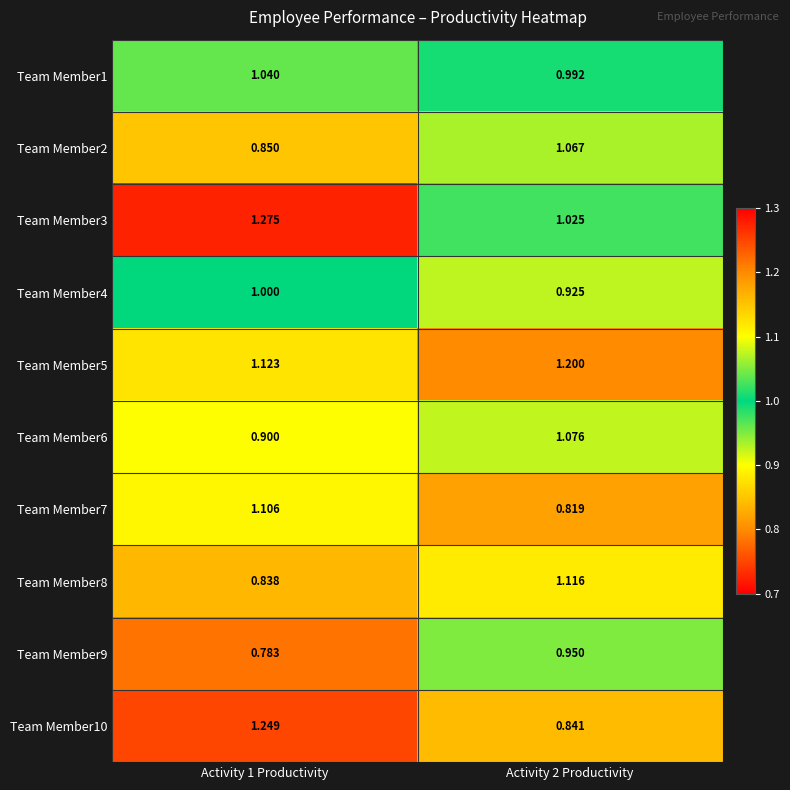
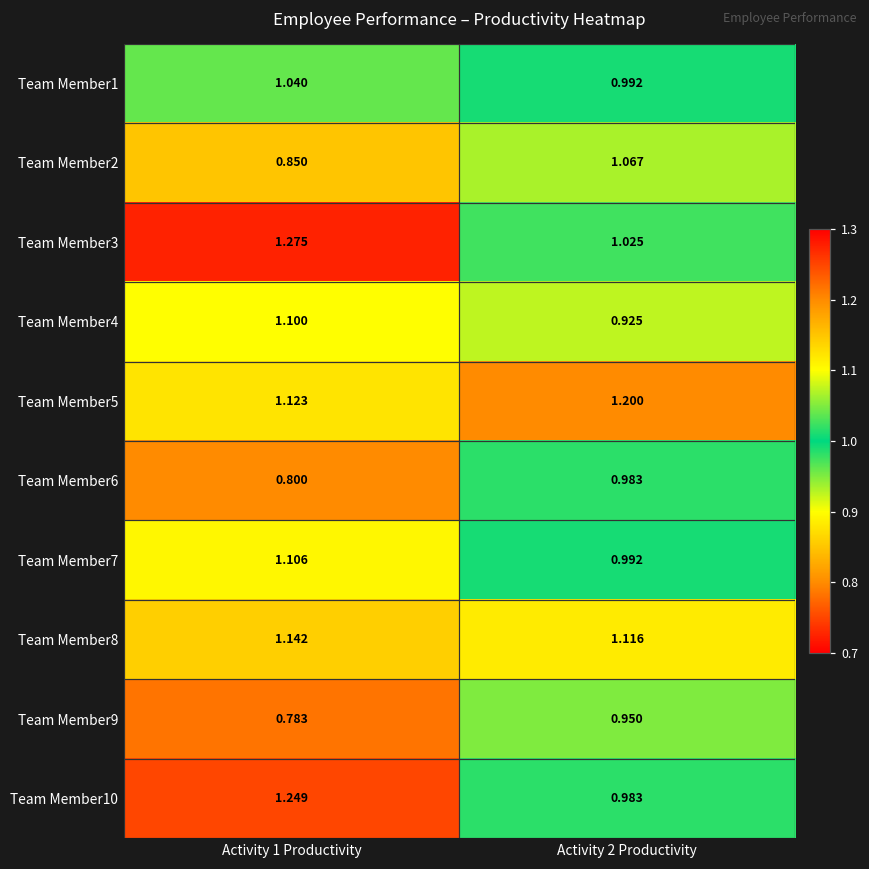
  {
    "Team Member1": {
      "Activity 1 Productivity": 1.040,
      "Activity 2 Productivity": 0.992
    },
    "Team Member2": {
      "Activity 1 Productivity": 0.850,
      "Activity 2 Productivity": 1.067
    },
    "Team Member3": {
      "Activity 1 Productivity": 1.275,
      "Activity 2 Productivity": 1.025
    },
    "Team Member4": {
-     "Activity 1 Productivity": 1.000,
+     "Activity 1 Productivity": 1.100,
      "Activity 2 Productivity": 0.925
    },
    "Team Member5": {
      "Activity 1 Productivity": 1.123,
      "Activity 2 Productivity": 1.200
    },
    "Team Member6": {
-     "Activity 1 Productivity": 0.900,
-     "Activity 2 Productivity": 1.076
+     "Activity 1 Productivity": 0.800,
+     "Activity 2 Productivity": 0.983
    },
    "Team Member7": {
      "Activity 1 Productivity": 1.106,
-     "Activity 2 Productivity": 0.819
+     "Activity 2 Productivity": 0.992
    },
    "Team Member8": {
-     "Activity 1 Productivity": 0.838,
+     "Activity 1 Productivity": 1.142,
      "Activity 2 Productivity": 1.116
    },
    "Team Member9": {
      "Activity 1 Productivity": 0.783,
      "Activity 2 Productivity": 0.950
    },
    "Team Member10": {
      "Activity 1 Productivity": 1.249,
-     "Activity 2 Productivity": 0.841
+     "Activity 2 Productivity": 0.983
    }
  }
